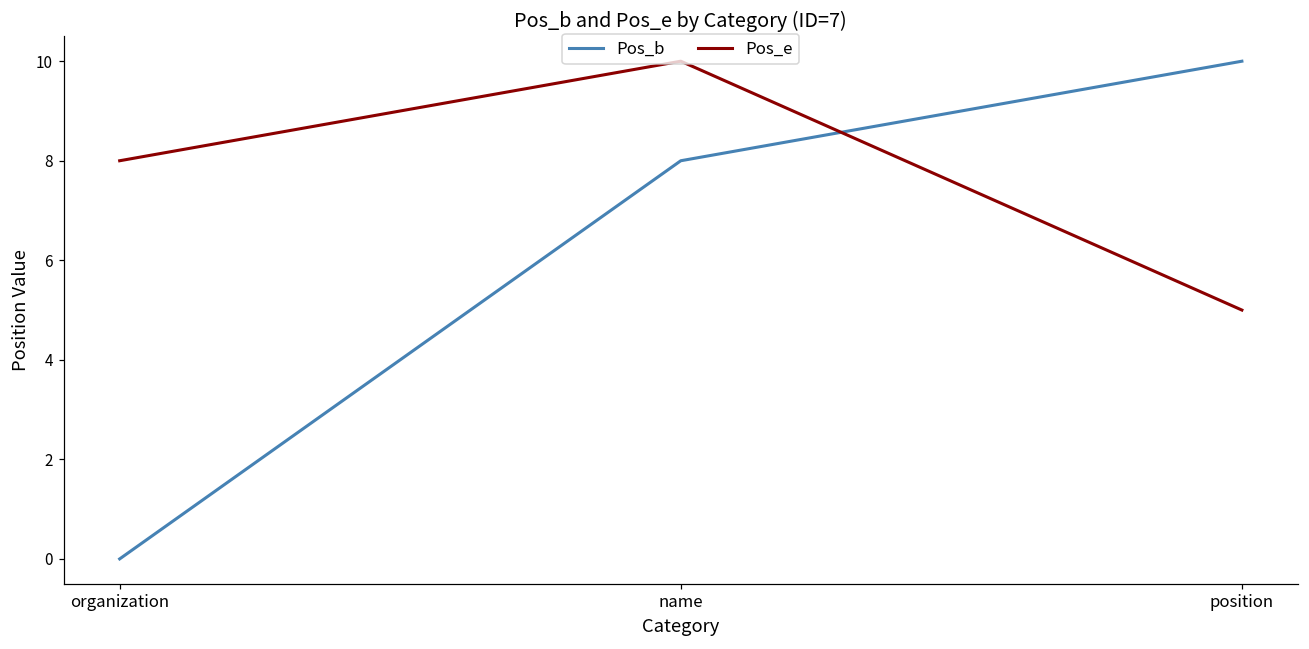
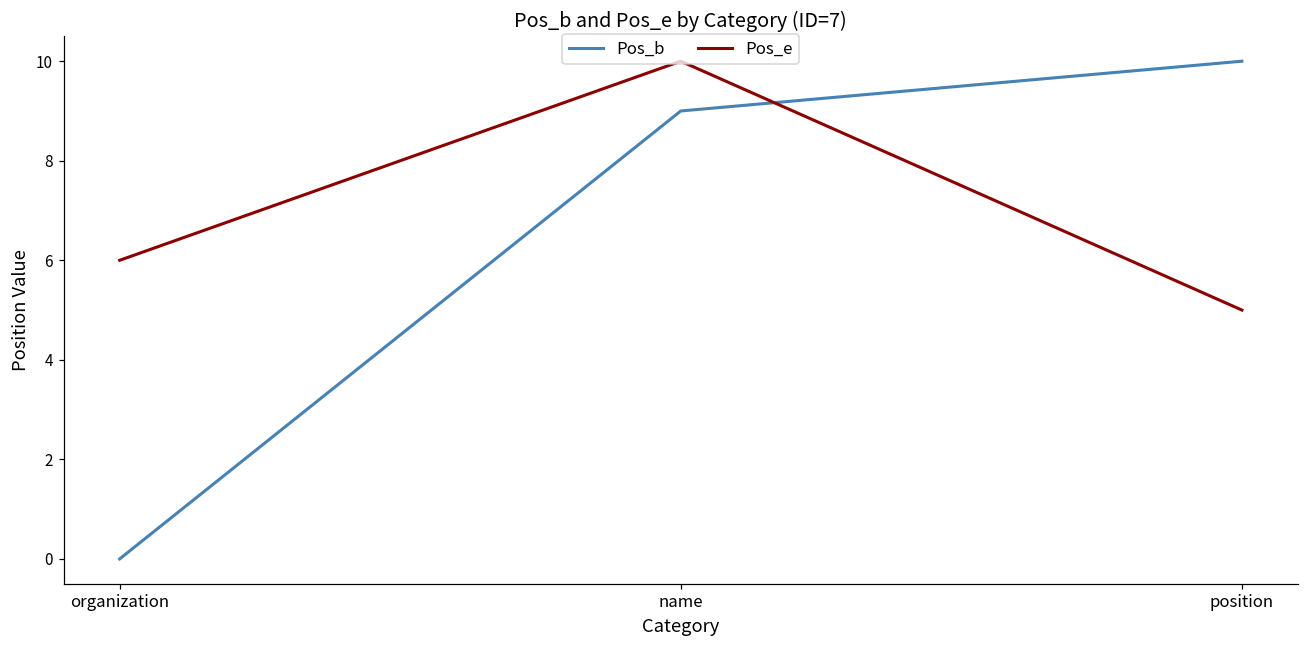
  {
    "Pos_b": {
      "organization": 0,
-     "name": 8,
+     "name": 9,
      "position": 10
    },
    "Pos_e": {
-     "organization": 8,
+     "organization": 6,
      "position": 5
    }
  }
